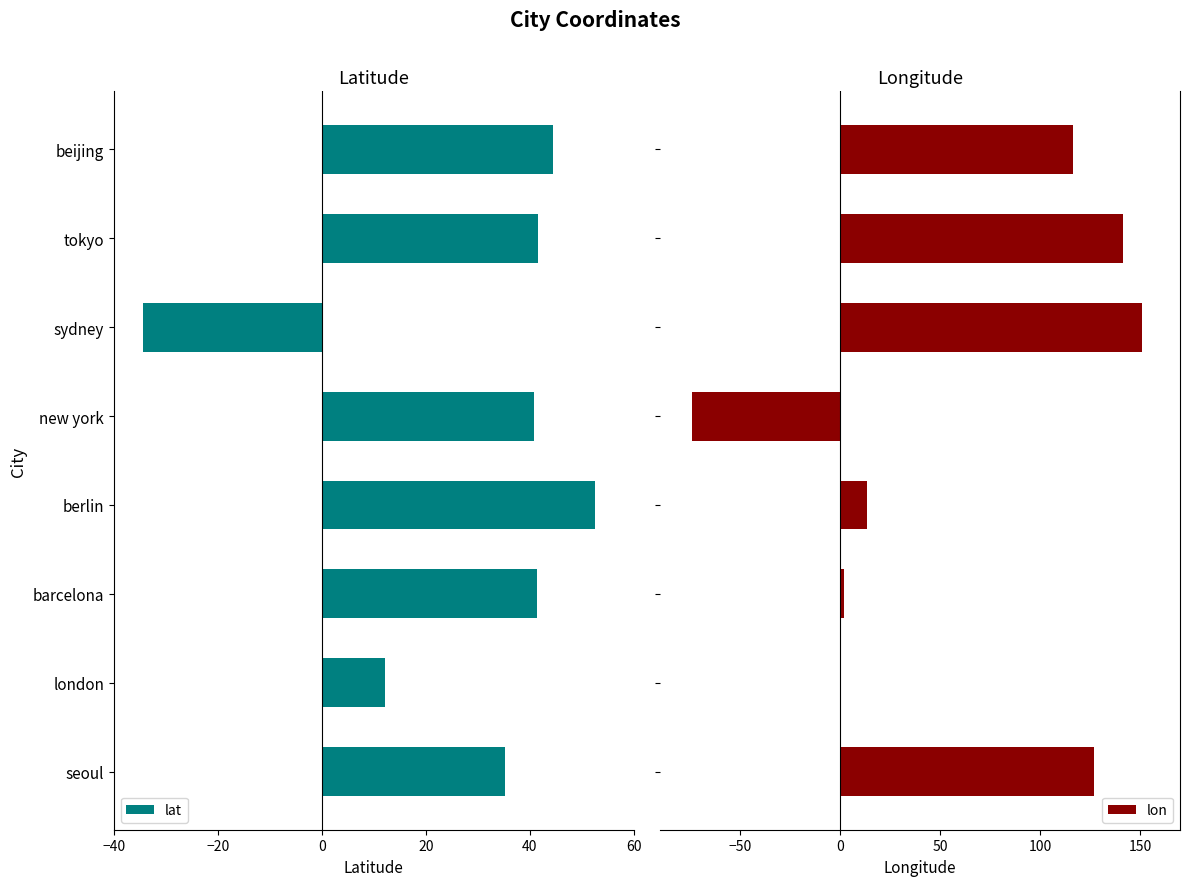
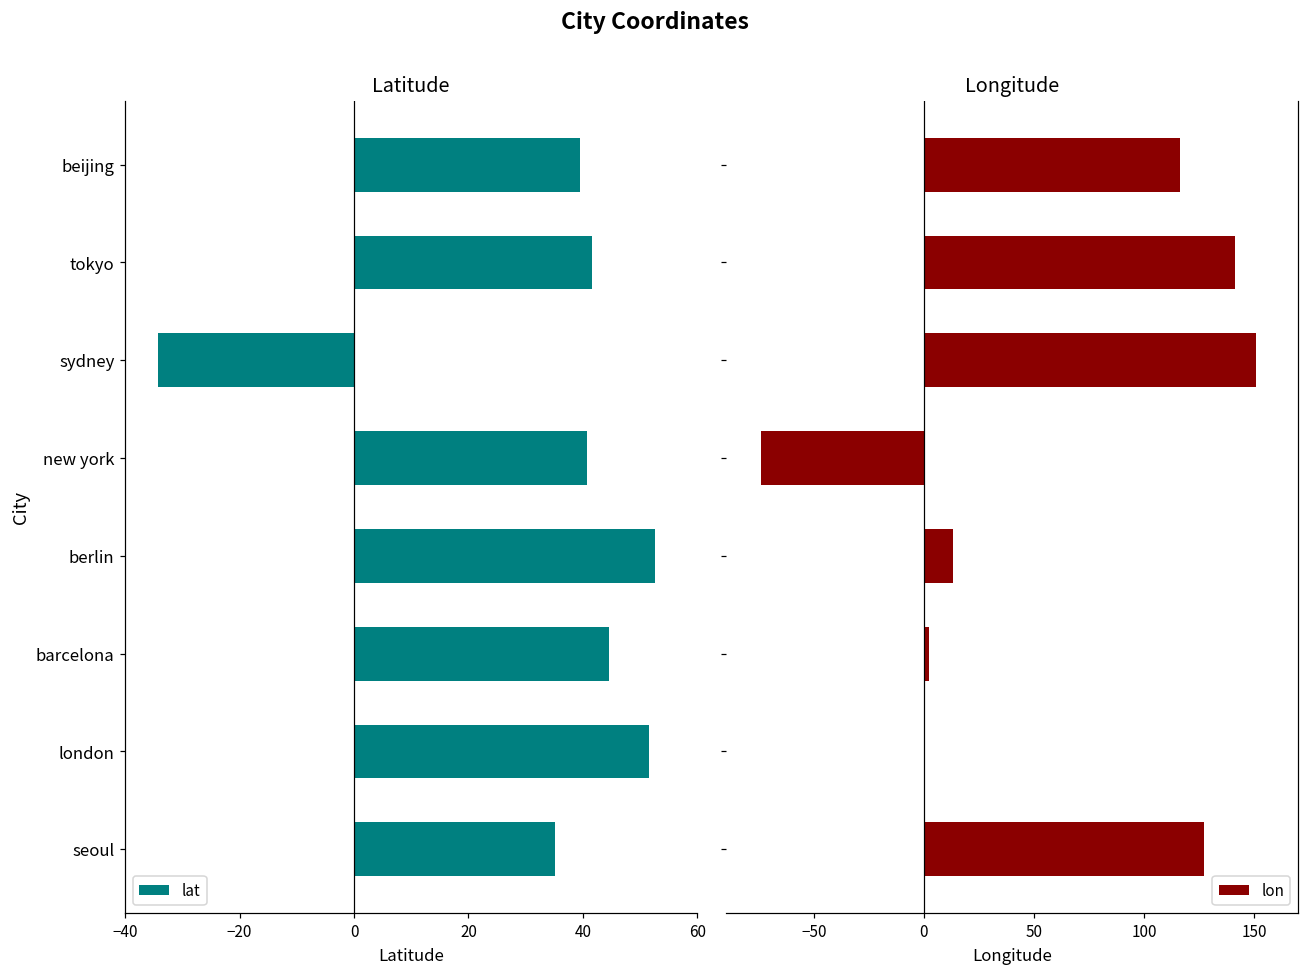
  {
    "Latitude": {
-     "beijing": 44,
+     "beijing": 40,
      "tokyo": 42,
      "sydney": -34,
      "new york": 41,
      "berlin": 53,
-     "barcelona": 41,
-     "london": 12,
+     "barcelona": 45,
+     "london": 52,
      "seoul": 35
    }
  }
